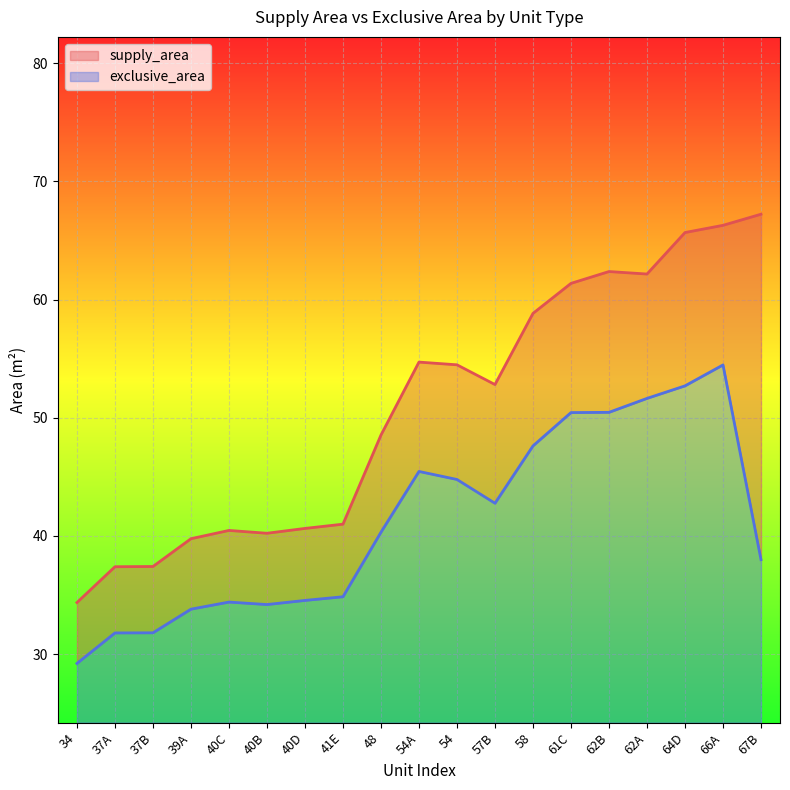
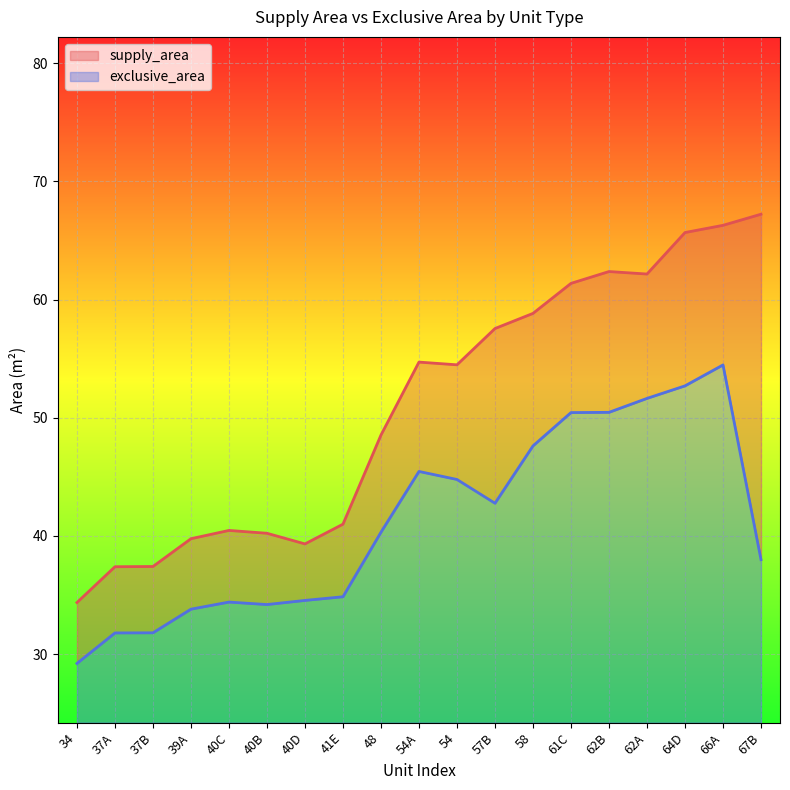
  {
    "supply_area": {
      "34": 34.4,
      "37A": 37.4,
      "37B": 37.4,
      "39A": 39.8,
      "40C": 40.5,
      "40B": 40.2,
-     "40D": 40.6,
+     "40D": 39.3,
      "41E": 41.0,
      "48": 48.5,
      "54A": 54.7,
      "54": 54.5,
-     "57B": 52.8,
+     "57B": 57.6,
      "58": 58.8,
      "61C": 61.4,
      "62B": 62.4,
      "62A": 62.2,
      "64D": 65.7,
      "66A": 66.3,
      "67B": 67.2
    },
    "exclusive_area": {
      "34": 29.2,
      "37A": 31.8,
      "37B": 31.8,
      "39A": 33.8,
      "40C": 34.4,
      "40B": 34.2,
      "40D": 34.6,
      "41E": 34.9,
      "48": 40.3,
      "54A": 45.5,
      "54": 44.8,
      "57B": 42.8,
      "58": 47.6,
      "61C": 50.4,
      "62B": 50.5,
      "62A": 51.6,
      "64D": 52.7,
      "66A": 54.5,
      "67B": 38.0
    }
  }
